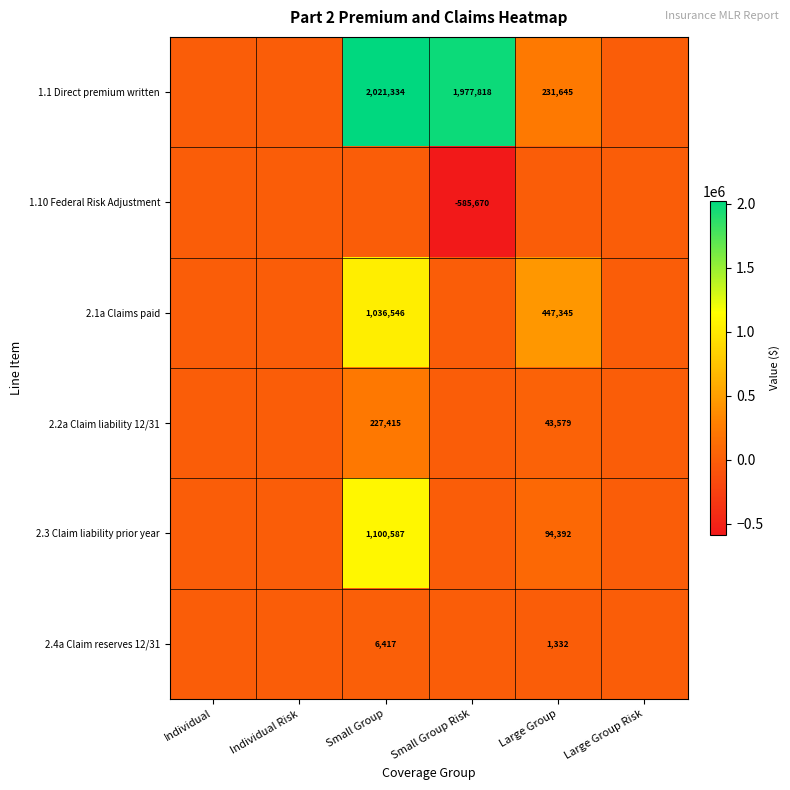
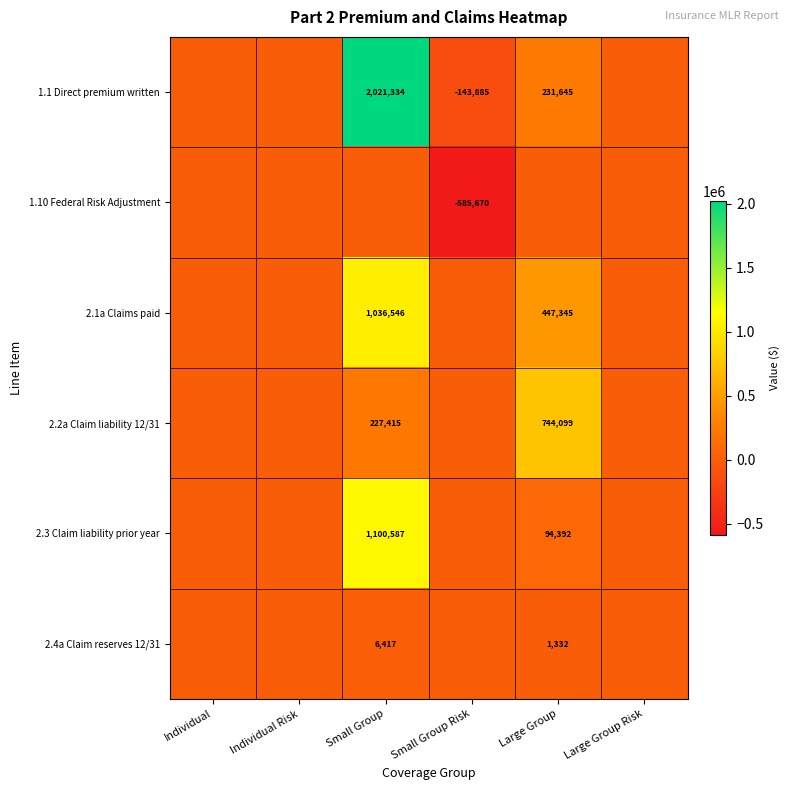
  {
    "1.1 Direct premium written": {
      "Small Group": "2,021,334",
-     "Small Group Risk": "1,977,818",
+     "Small Group Risk": "-143,885",
      "Large Group": "231,645"
    },
    "1.10 Federal Risk Adjustment": {
      "Small Group Risk": "-585,670"
    },
    "2.1a Claims paid": {
      "Small Group": "1,036,546",
      "Large Group": "447,345"
    },
    "2.2a Claim liability 12/31": {
      "Small Group": "227,415",
-     "Large Group": "43,579"
+     "Large Group": "744,099"
    },
    "2.3 Claim liability prior year": {
      "Small Group": "1,100,587",
      "Large Group": "94,392"
    },
    "2.4a Claim reserves 12/31": {
      "Small Group": "6,417",
      "Large Group": "1,332"
    }
  }
